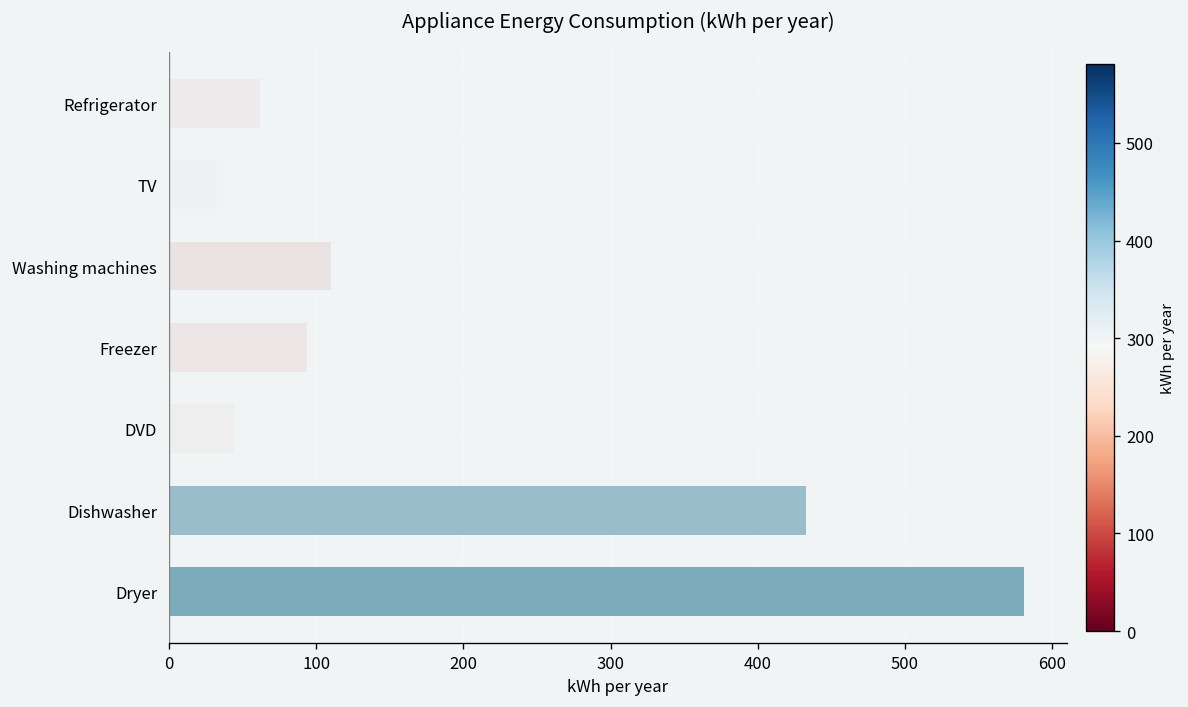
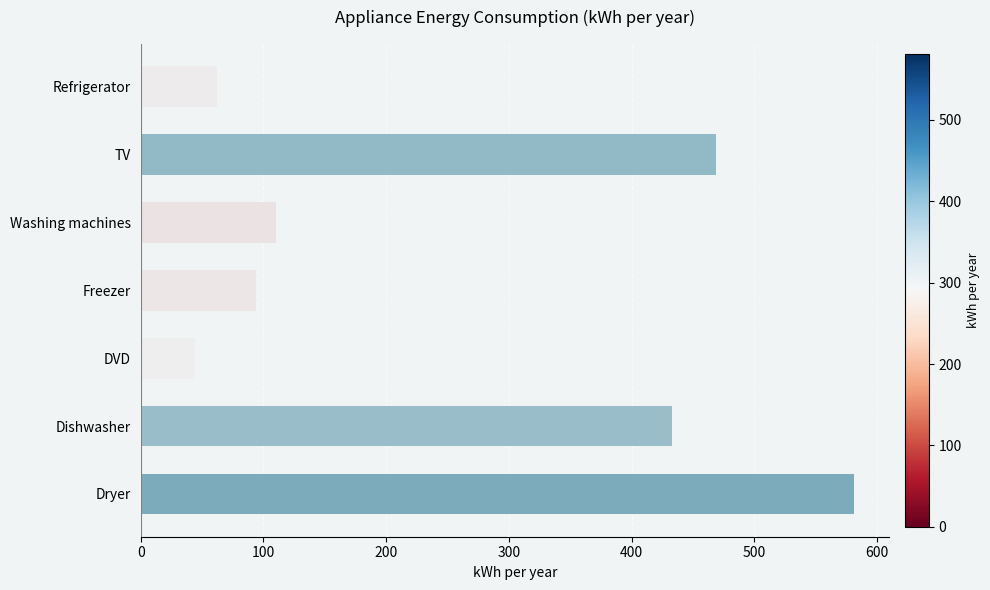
  {
    "Refrigerator": 62,
-   "TV": 33,
+   "TV": 469,
    "Washing machines": 110,
    "Freezer": 94,
    "DVD": 44,
    "Dishwasher": 433,
    "Dryer": 581
  }
